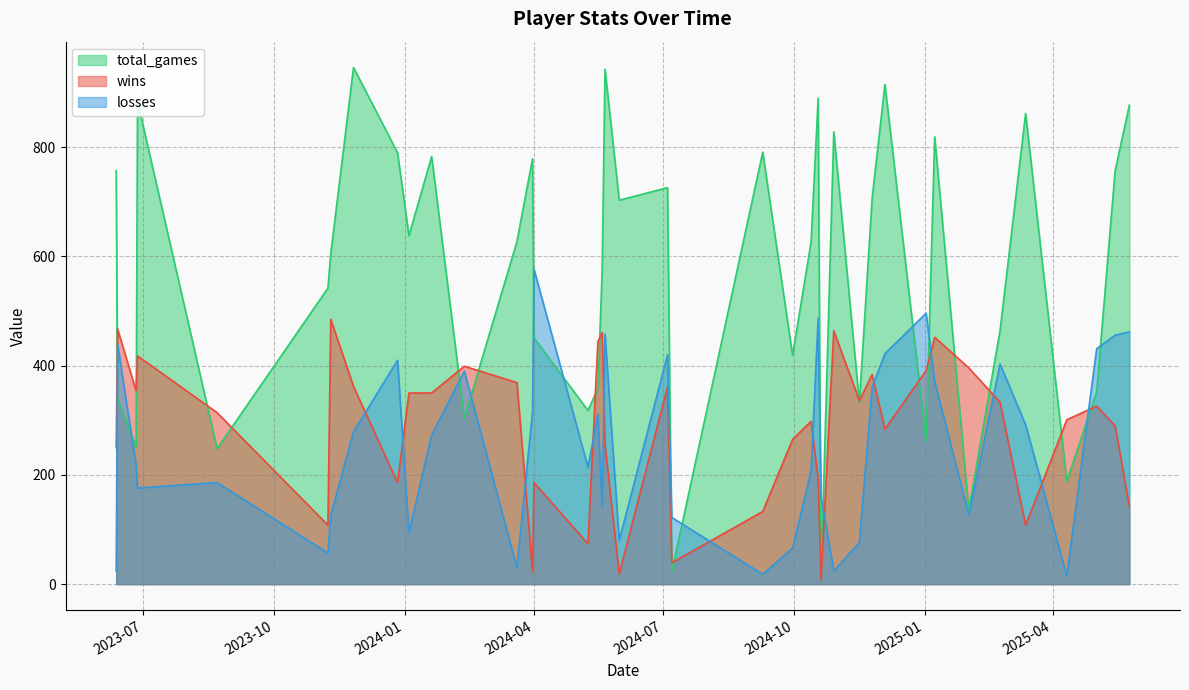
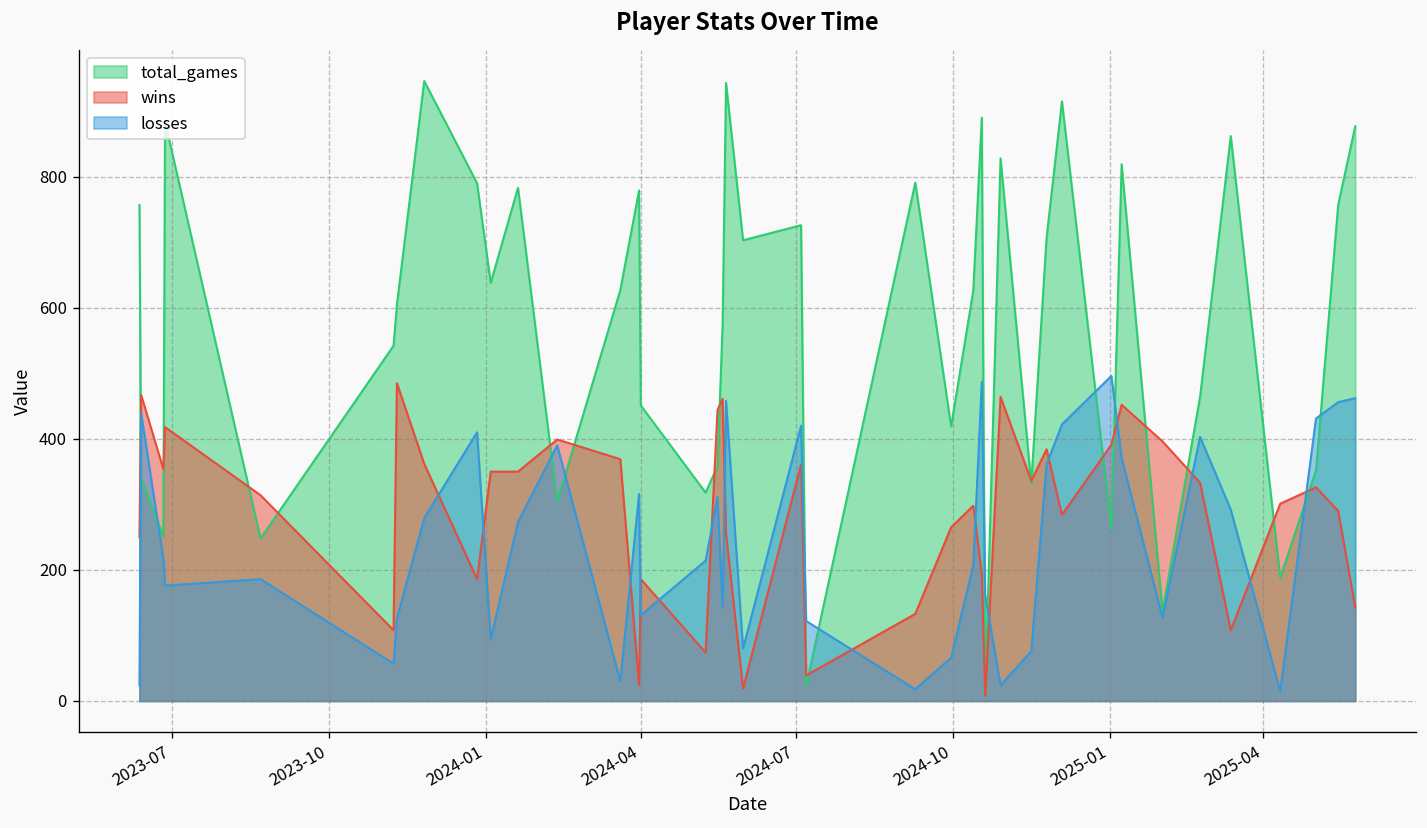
  {
    "total_games": {
      "2024-04": 450
    },
    "wins": {
      "2024-04": 190
    },
    "losses": {
-     "2024-04": 580
+     "2024-04": 130
    }
  }
